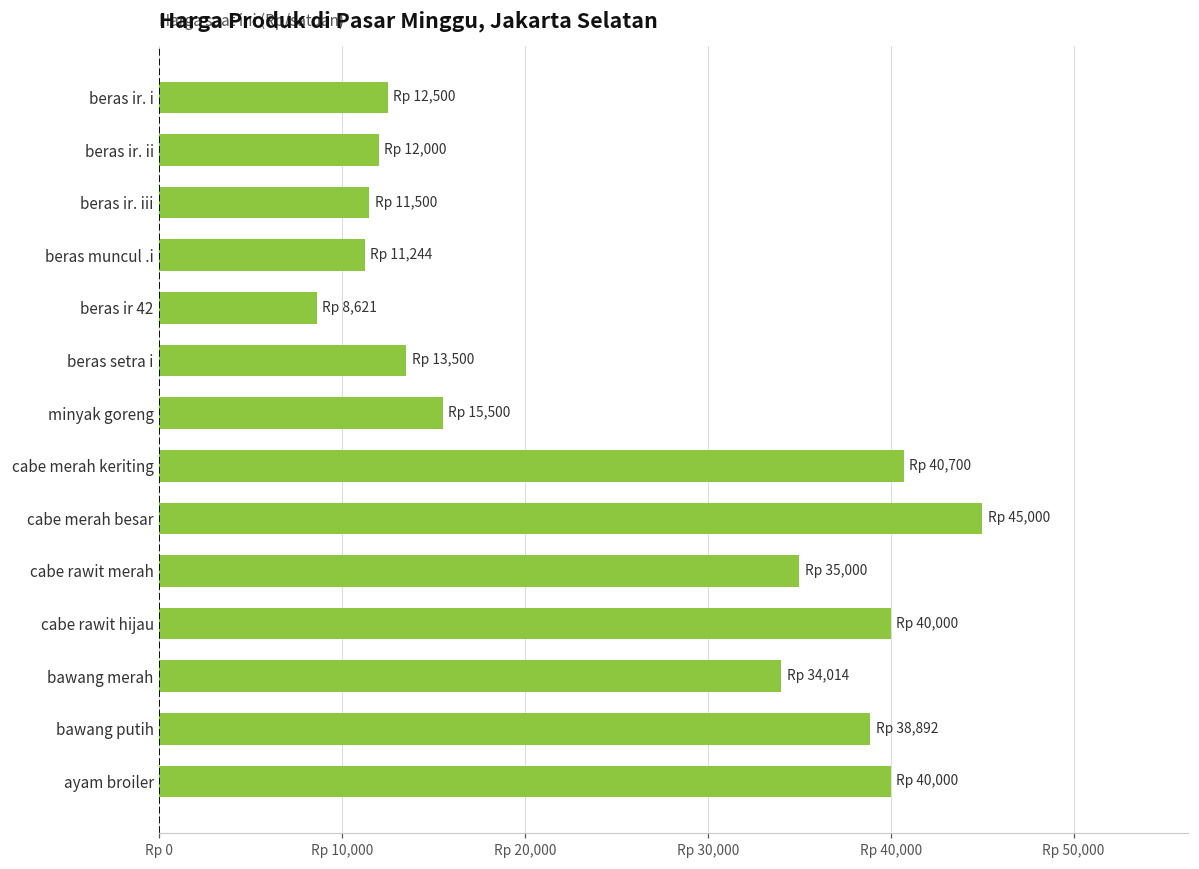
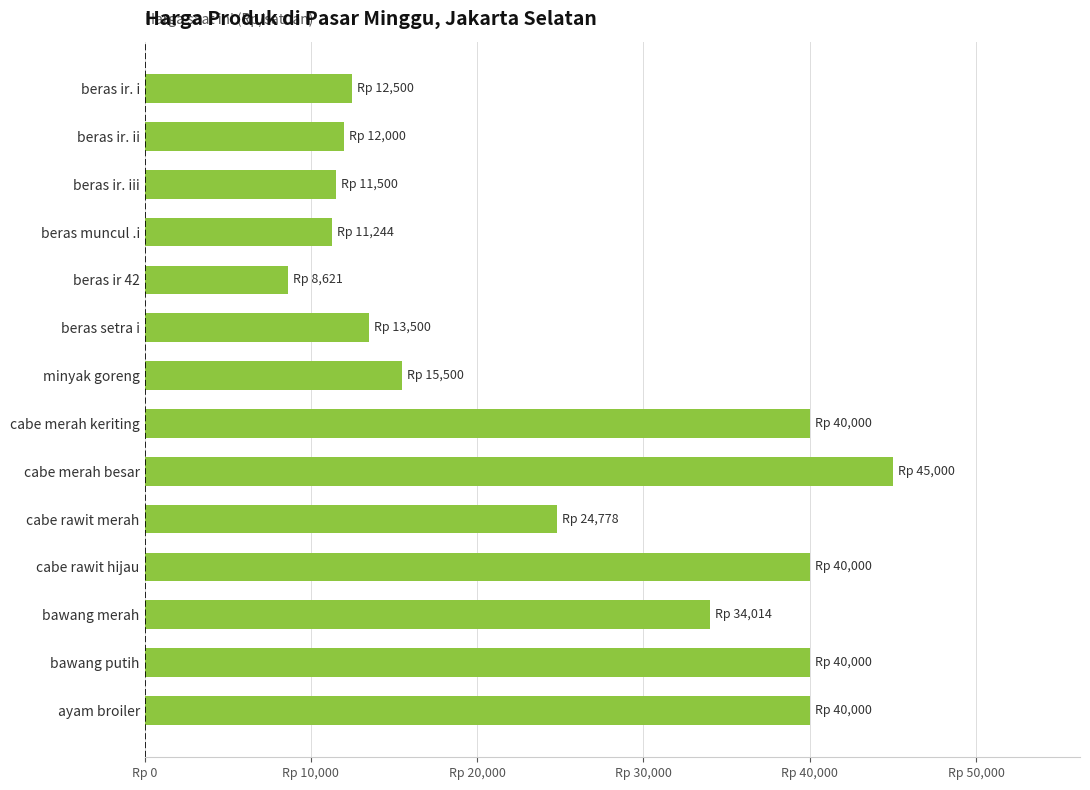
  {
    "beras ir. i": "12,500",
    "beras ir. ii": "12,000",
    "beras ir. iii": "11,500",
    "beras muncul .i": "11,244",
    "beras ir 42": "8,621",
    "beras setra i": "13,500",
    "minyak goreng": "15,500",
-   "cabe merah keriting": "40,700",
+   "cabe merah keriting": "40,000",
    "cabe merah besar": "45,000",
-   "cabe rawit merah": "35,000",
+   "cabe rawit merah": "24,778",
    "cabe rawit hijau": "40,000",
    "bawang merah": "34,014",
-   "bawang putih": "38,892",
+   "bawang putih": "40,000",
    "ayam broiler": "40,000"
  }
